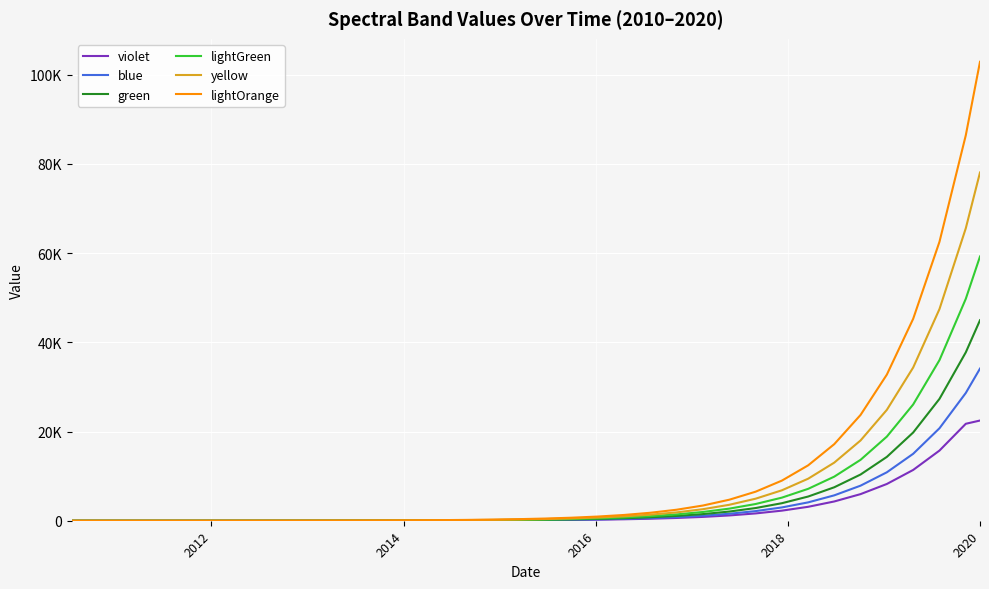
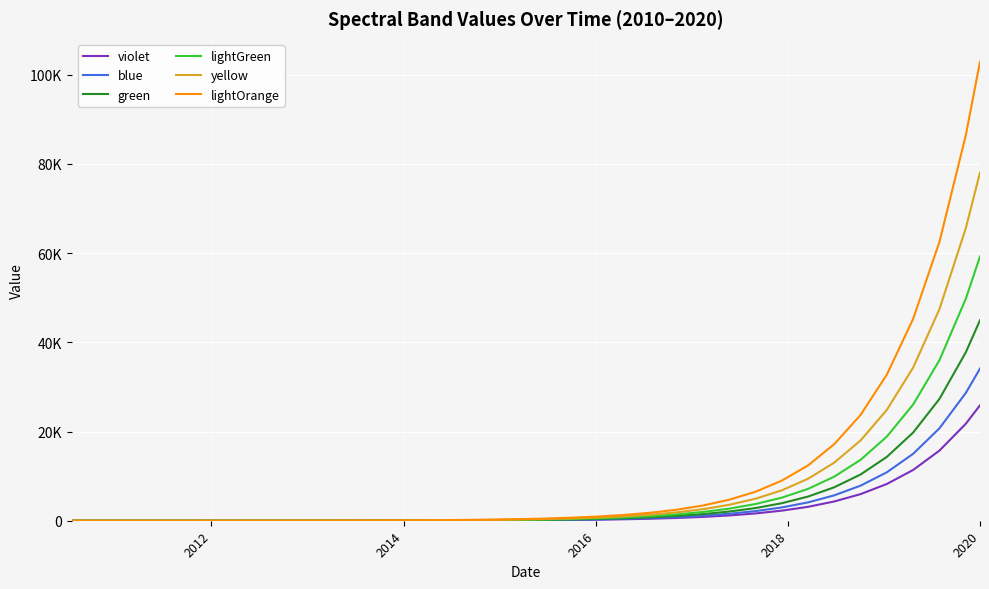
  {
    "violet": {
-     "2020": 22000
+     "2020": 26000
    },
    "blue": {
      "2020": 34000
    },
    "green": {
      "2020": 45000
    },
    "lightGreen": {
      "2020": 59000
    }
  }
